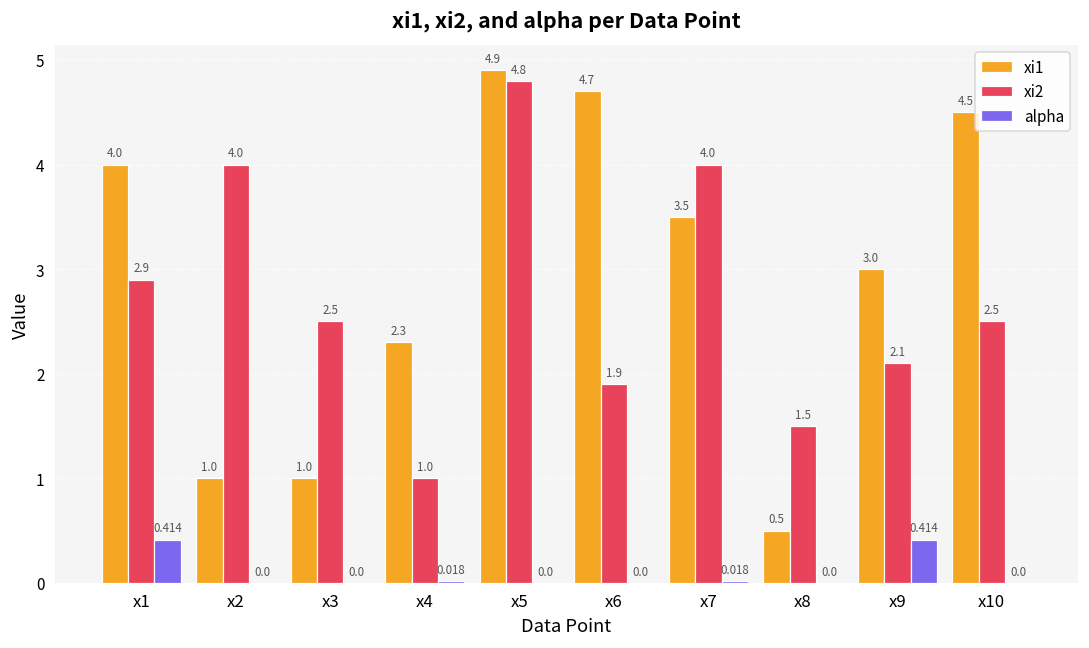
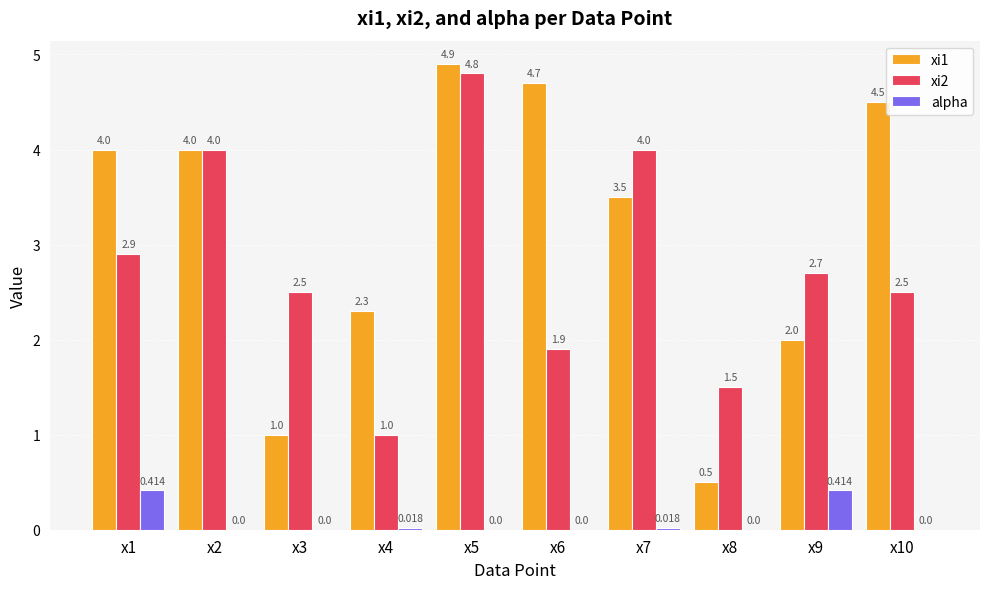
  {
    "xi1": {
      "x1": 4.0,
-     "x2": 1.0,
+     "x2": 4.0,
      "x3": 1.0,
      "x4": 2.3,
      "x5": 4.9,
      "x6": 4.7,
      "x7": 3.5,
      "x8": 0.5,
-     "x9": 3.0,
+     "x9": 2.0,
      "x10": 4.5
    },
    "xi2": {
      "x1": 2.9,
      "x2": 4.0,
      "x3": 2.5,
      "x4": 1.0,
      "x5": 4.8,
      "x6": 1.9,
      "x7": 4.0,
      "x8": 1.5,
-     "x9": 2.1,
+     "x9": 2.7,
      "x10": 2.5
    },
    "alpha": {
      "x1": 0.414,
      "x2": 0.0,
      "x3": 0.0,
      "x4": 0.018,
      "x5": 0.0,
      "x6": 0.0,
      "x7": 0.018,
      "x8": 0.0,
      "x9": 0.414,
      "x10": 0.0
    }
  }
